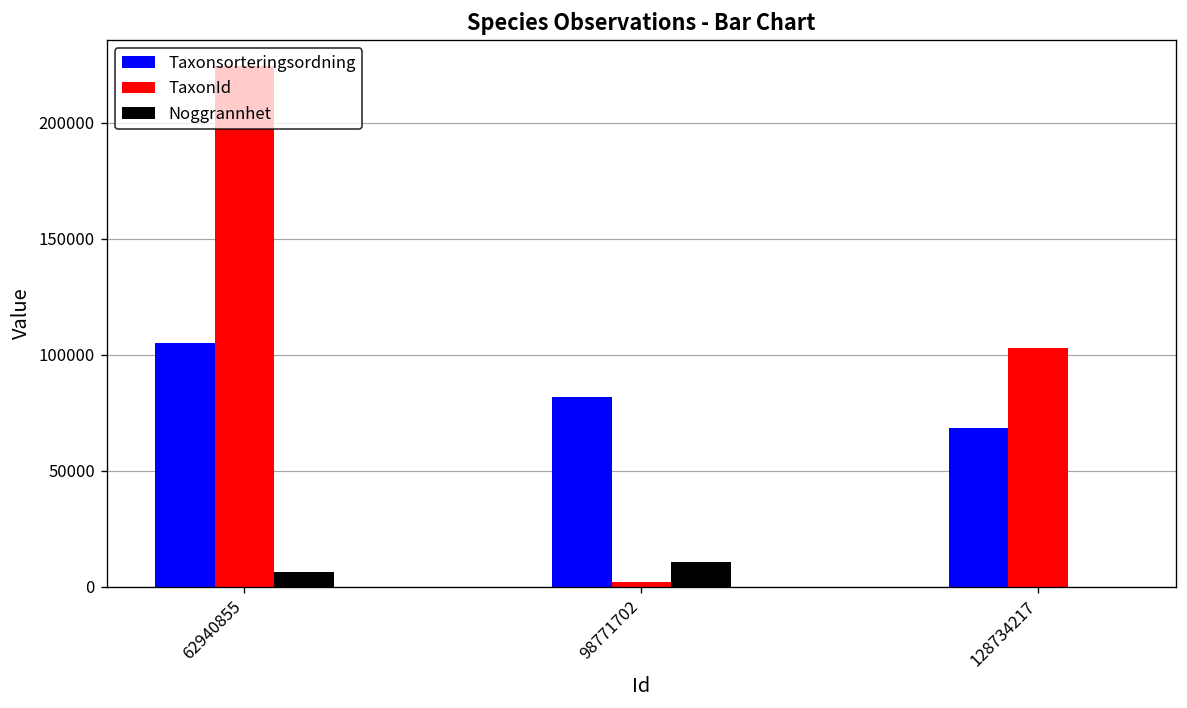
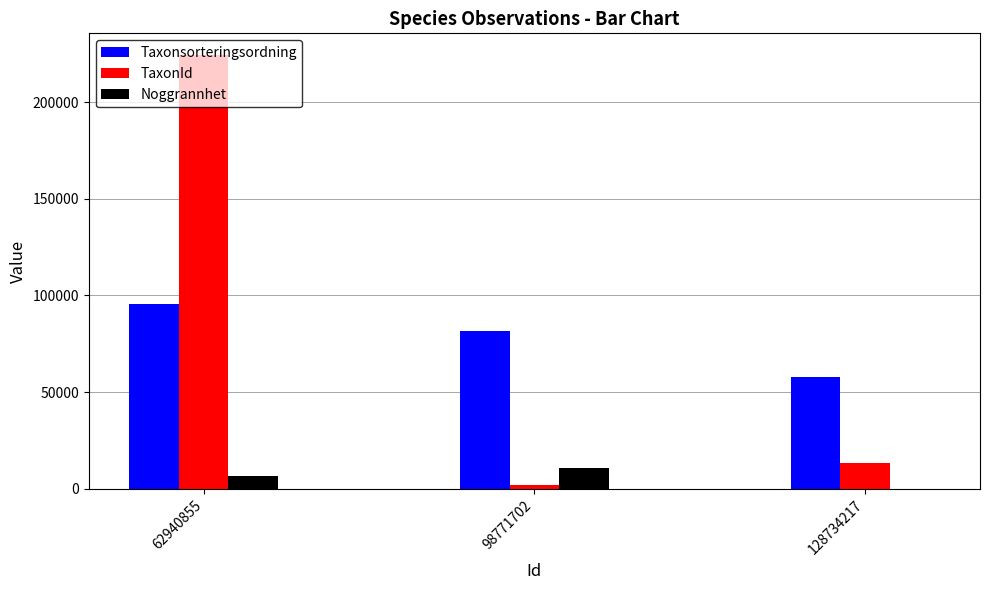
  {
    "Taxonsorteringsordning": {
-     "62940855": 105000,
+     "62940855": 96000,
      "98771702": 82000,
-     "128734217": 68000
+     "128734217": 58000
    },
    "TaxonId": {
      "98771702": 2000,
-     "128734217": 103000
+     "128734217": 14000
    },
    "Noggrannhet": {
      "62940855": 6000,
      "98771702": 11000
    }
  }
